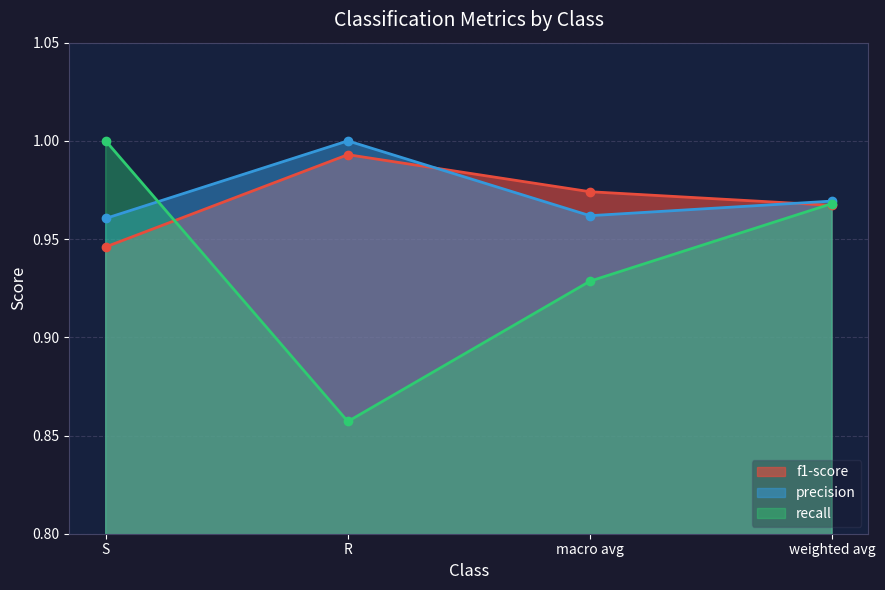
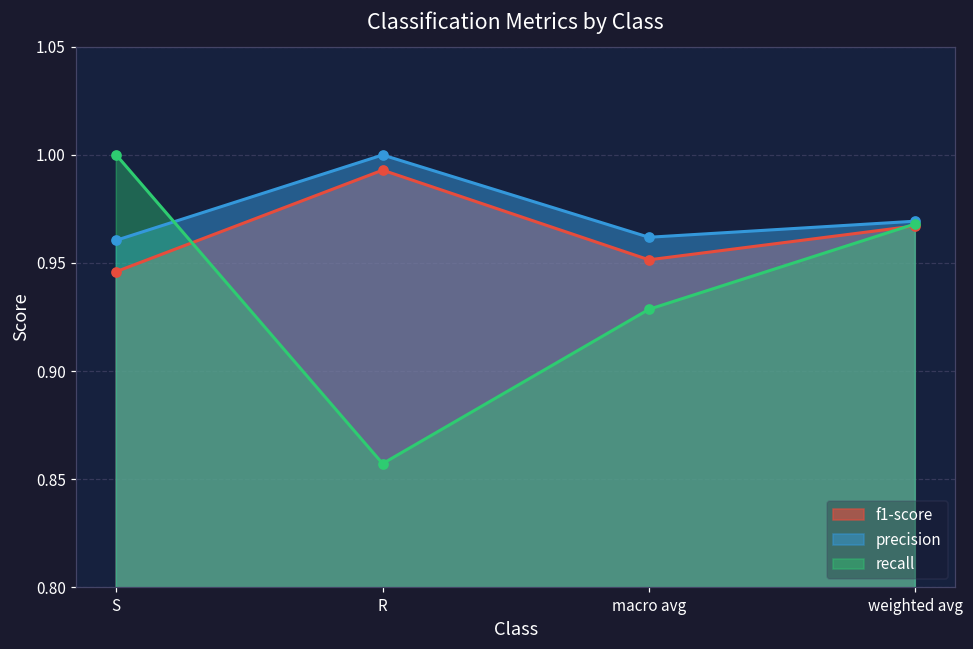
  {
    "f1-score": {
      "S": 0.946,
      "R": 0.993,
-     "macro avg": 0.974
+     "macro avg": 0.951
    },
    "precision": {
      "S": 0.961,
      "R": 1.000,
      "macro avg": 0.962
    },
    "recall": {
      "S": 1.000,
      "R": 0.857,
      "macro avg": 0.929
    }
  }
